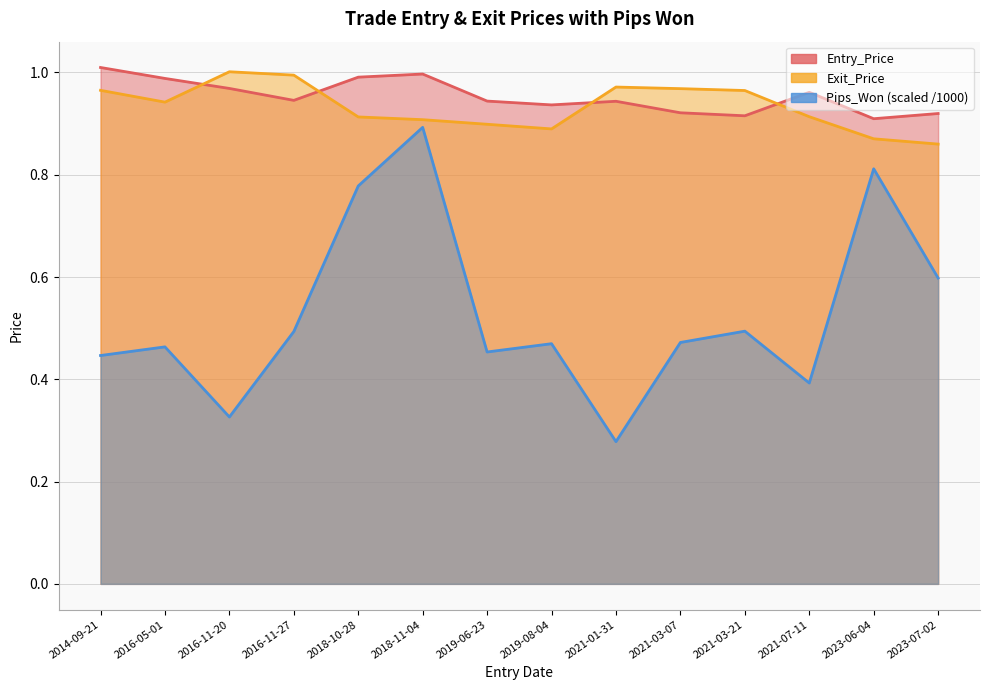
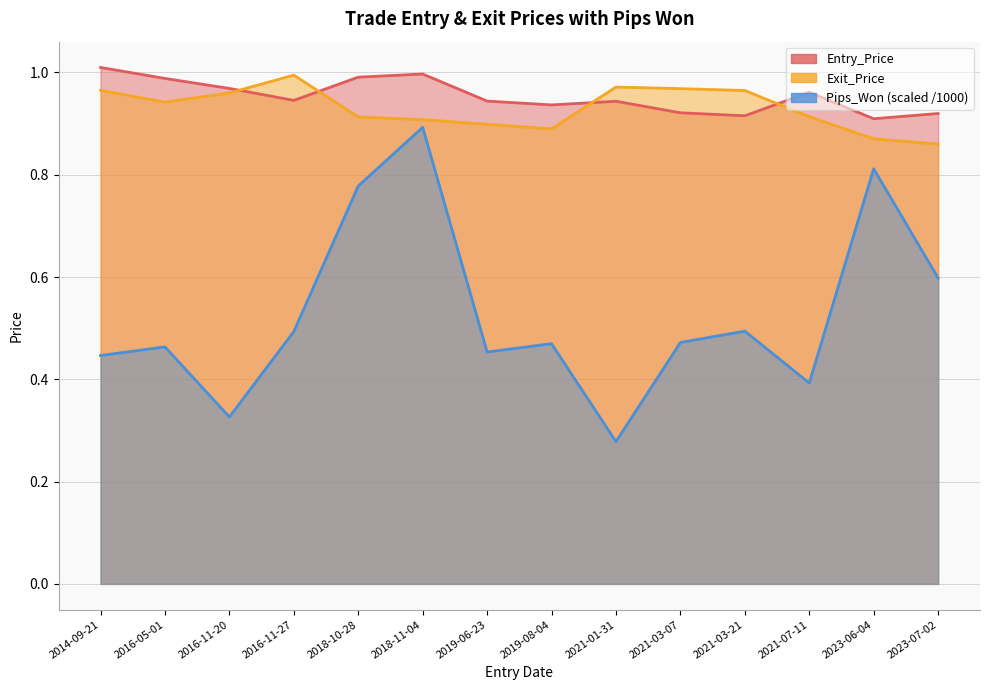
  {
    "Entry_Price": {
      "2014-09-21": 1.01,
      "2016-05-01": 0.99,
      "2016-11-20": 0.97,
      "2016-11-27": 0.95,
      "2018-10-28": 0.99,
      "2018-11-04": 1.00,
      "2019-06-23": 0.94,
      "2019-08-04": 0.94,
      "2021-01-31": 0.94,
      "2021-03-07": 0.92,
      "2021-03-21": 0.92,
      "2023-06-04": 0.91,
      "2023-07-02": 0.92
    },
    "Exit_Price": {
      "2014-09-21": 0.97,
      "2016-05-01": 0.94,
-     "2016-11-20": 1.00,
+     "2016-11-20": 0.96,
      "2016-11-27": 0.99,
      "2018-10-28": 0.91,
      "2018-11-04": 0.91,
      "2019-06-23": 0.90,
      "2019-08-04": 0.89,
      "2021-01-31": 0.97,
      "2021-03-07": 0.97,
      "2021-03-21": 0.96,
      "2021-07-11": 0.91,
      "2023-06-04": 0.87,
      "2023-07-02": 0.86
    },
    "Pips_Won (scaled /1000)": {
      "2014-09-21": 0.45,
      "2016-05-01": 0.46,
      "2016-11-20": 0.33,
      "2016-11-27": 0.49,
      "2018-10-28": 0.78,
      "2018-11-04": 0.89,
      "2019-06-23": 0.45,
      "2019-08-04": 0.47,
      "2021-01-31": 0.28,
      "2021-03-07": 0.47,
      "2021-03-21": 0.49,
      "2021-07-11": 0.39,
      "2023-06-04": 0.81,
      "2023-07-02": 0.60
    }
  }
